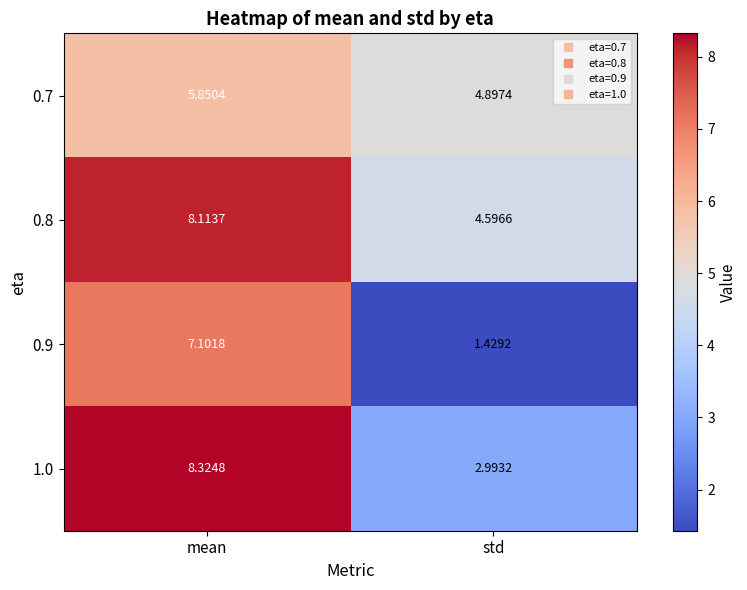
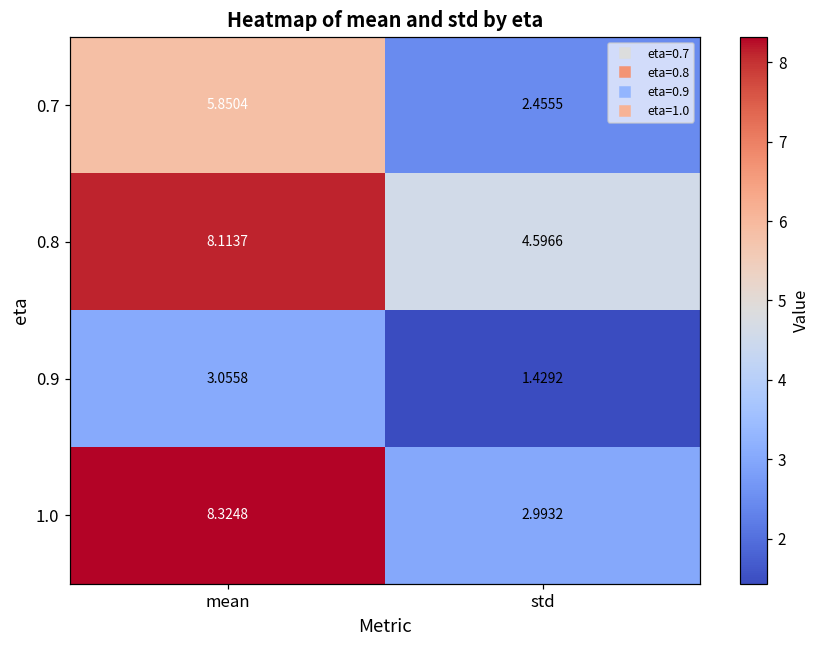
  {
    "0.7": {
      "mean": 5.8504,
-     "std": 4.8974
+     "std": 2.4555
    },
    "0.8": {
      "mean": 8.1137,
      "std": 4.5966
    },
    "0.9": {
-     "mean": 7.1018,
+     "mean": 3.0558,
      "std": 1.4292
    },
    "1.0": {
      "mean": 8.3248,
      "std": 2.9932
    }
  }
